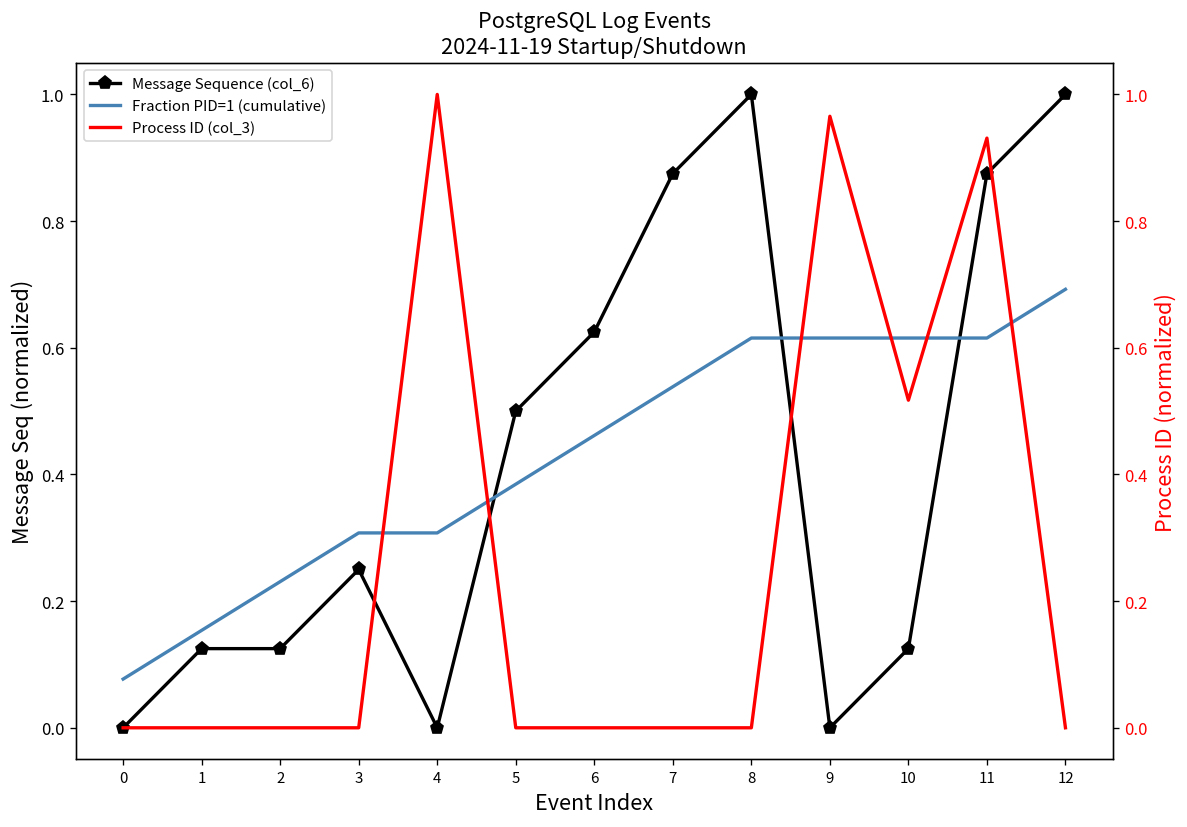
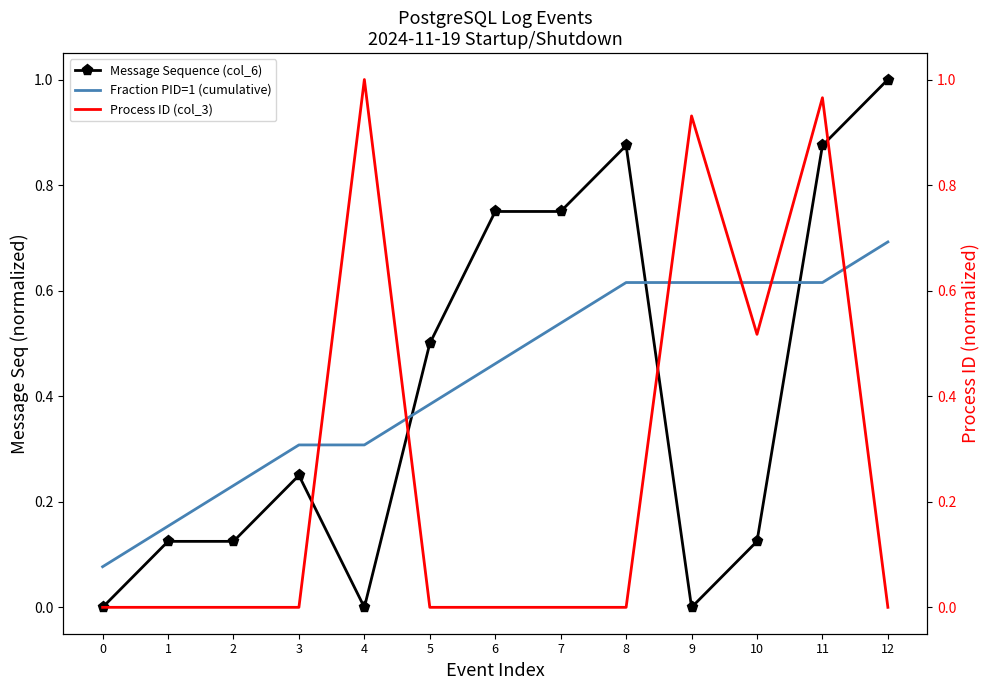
  {
    "Message Sequence (col_6)": {
      "0": 0.00,
      "1": 0.13,
      "2": 0.13,
      "3": 0.25,
      "4": 0.00,
      "5": 0.50,
-     "6": 0.63,
-     "7": 0.88,
-     "8": 1.00,
+     "6": 0.75,
+     "7": 0.75,
+     "8": 0.88,
      "9": 0.00,
      "10": 0.13,
      "11": 0.88,
      "12": 1.00
    },
    "Fraction PID=1 (cumulative)": {
      "0": 0.08,
      "1": 0.15,
      "2": 0.23,
      "3": 0.31,
      "4": 0.31,
      "5": 0.38,
      "6": 0.46,
      "7": 0.54,
      "8": 0.62,
      "9": 0.62,
      "10": 0.62,
      "11": 0.62,
      "12": 0.69
    },
    "Process ID (col_3)": {
      "0": 0.00,
      "1": 0.00,
      "2": 0.00,
      "3": 0.00,
      "4": 1.00,
      "5": 0.00,
      "6": 0.00,
      "7": 0.00,
      "8": 0.00,
-     "9": 0.97,
+     "9": 0.93,
      "10": 0.52,
-     "11": 0.93,
+     "11": 0.97,
      "12": 0.00
    }
  }
